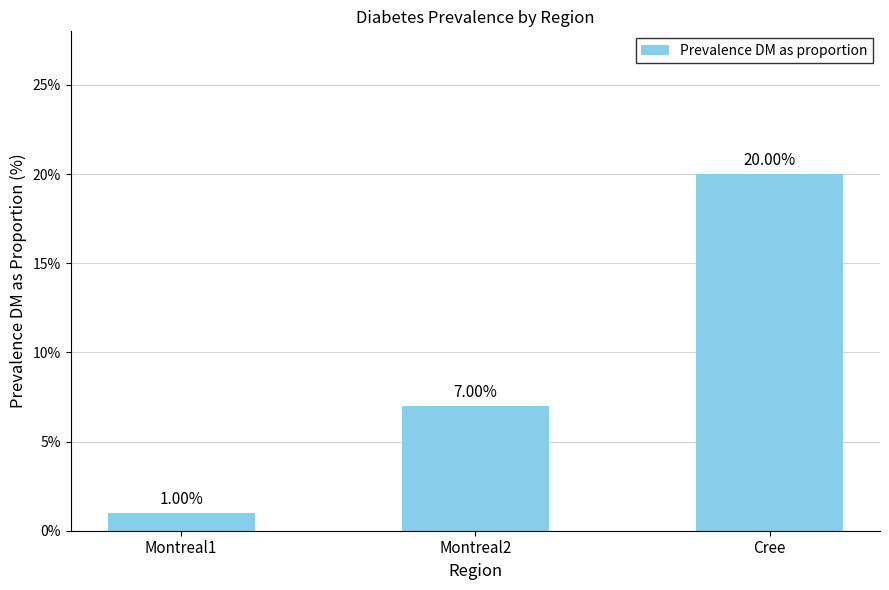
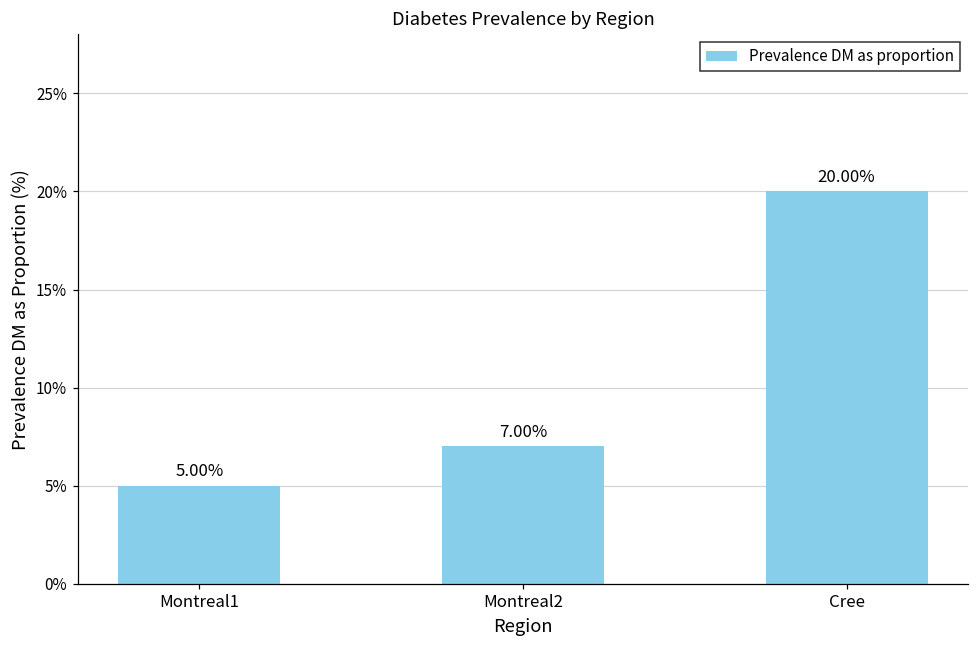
  {
-   "Montreal1": "1.00%",
+   "Montreal1": "5.00%",
    "Montreal2": "7.00%",
    "Cree": "20.00%"
  }
